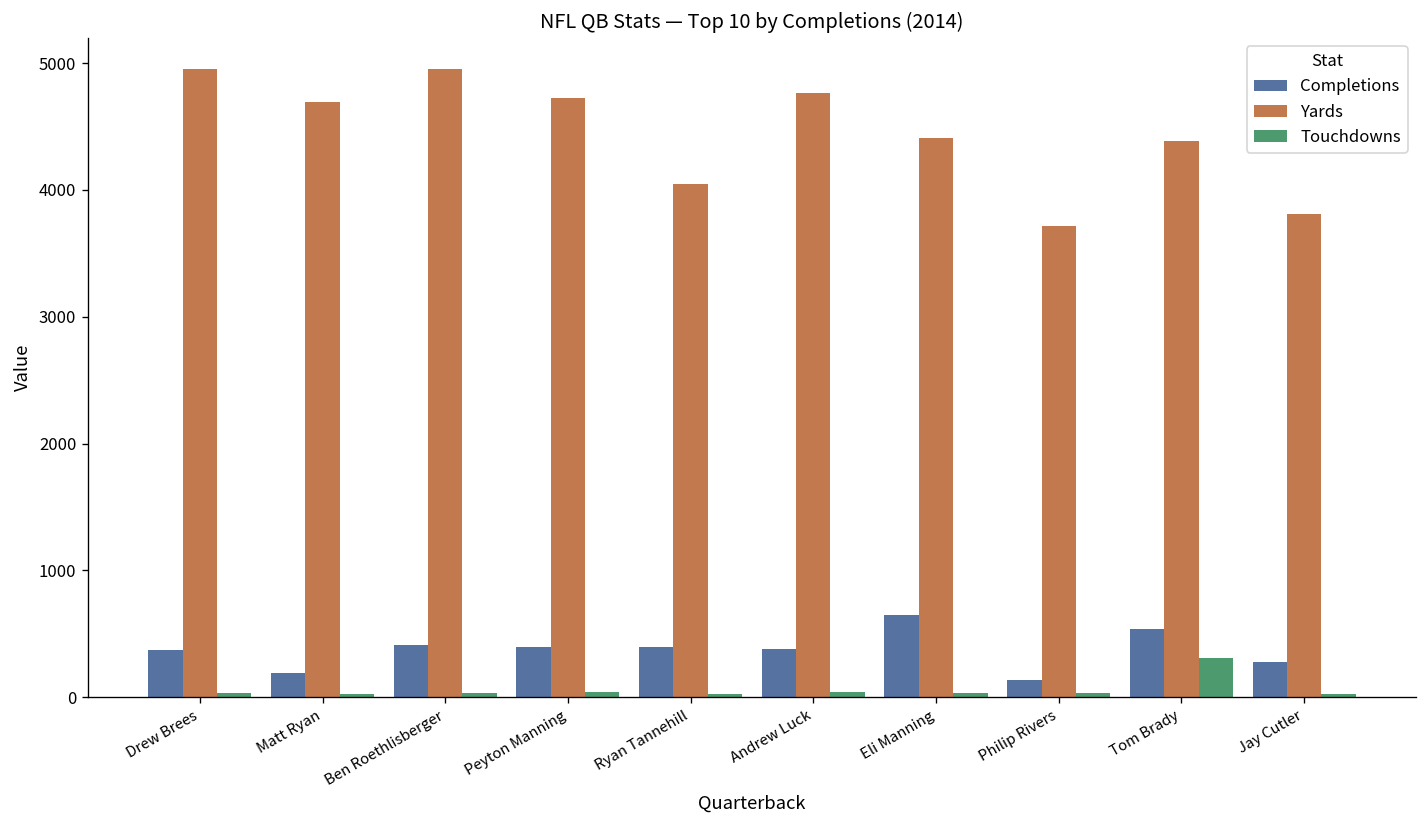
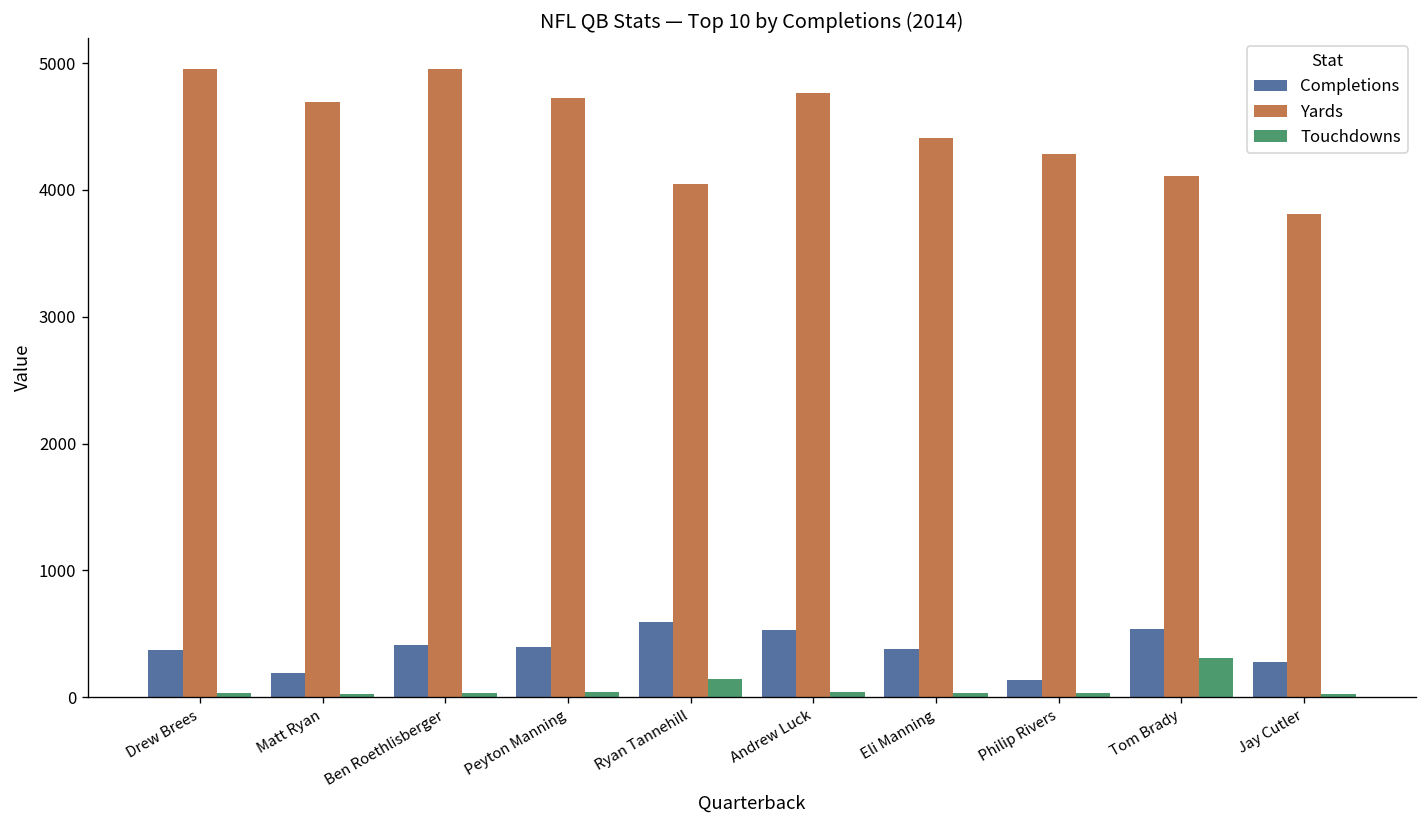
  {
    "Completions": {
      "Drew Brees": 370,
      "Matt Ryan": 190,
      "Ben Roethlisberger": 410,
      "Peyton Manning": 400,
-     "Ryan Tannehill": 390,
-     "Andrew Luck": 380,
-     "Eli Manning": 650,
+     "Ryan Tannehill": 590,
+     "Andrew Luck": 530,
+     "Eli Manning": 380,
      "Philip Rivers": 140,
      "Tom Brady": 540,
      "Jay Cutler": 280
    },
    "Yards": {
      "Drew Brees": 4950,
      "Matt Ryan": 4690,
      "Ben Roethlisberger": 4950,
      "Peyton Manning": 4730,
      "Ryan Tannehill": 4050,
      "Andrew Luck": 4760,
      "Eli Manning": 4410,
-     "Philip Rivers": 3710,
-     "Tom Brady": 4390,
+     "Philip Rivers": 4290,
+     "Tom Brady": 4110,
      "Jay Cutler": 3810
    },
    "Touchdowns": {
      "Drew Brees": 30,
      "Matt Ryan": 30,
      "Ben Roethlisberger": 30,
      "Peyton Manning": 40,
-     "Ryan Tannehill": 30,
+     "Ryan Tannehill": 150,
      "Andrew Luck": 40,
      "Eli Manning": 30,
      "Philip Rivers": 30,
      "Tom Brady": 310,
      "Jay Cutler": 30
    }
  }
